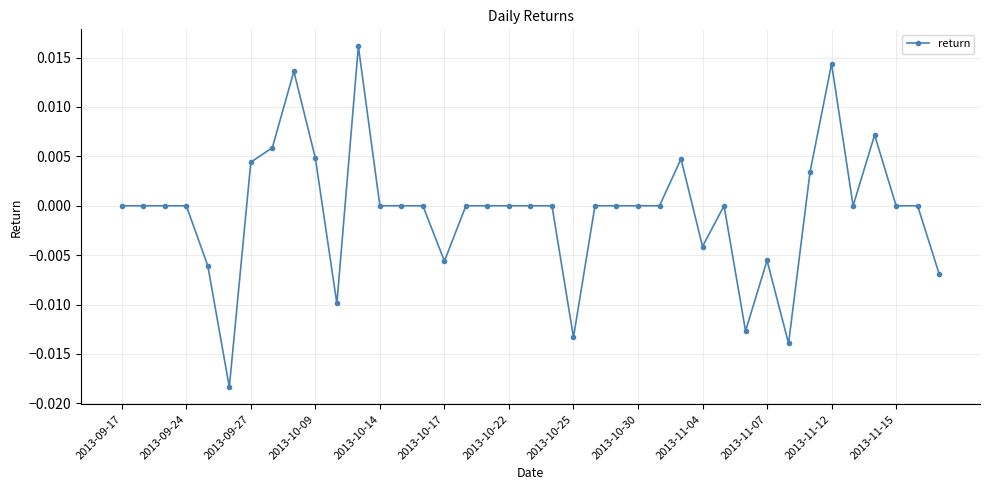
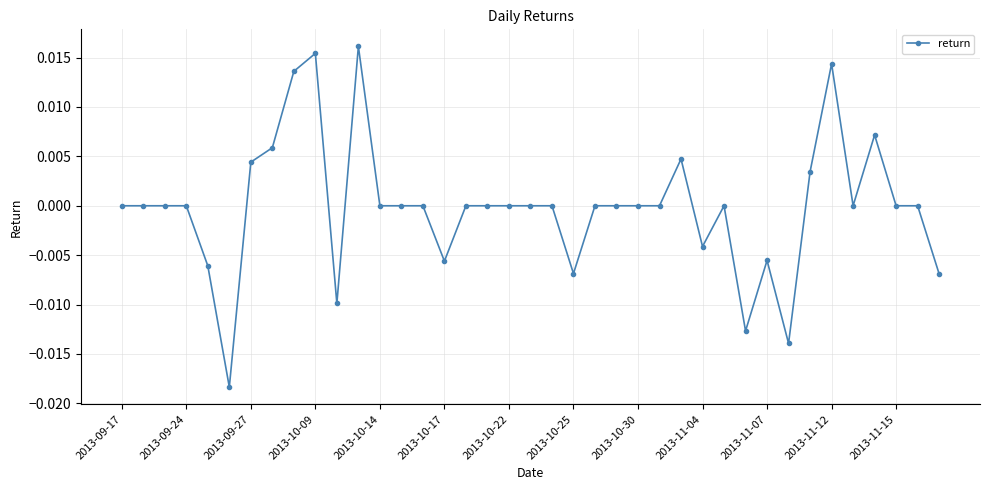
  {
    "2013-09-17": 0.000,
    "2013-09-24": 0.000,
    "2013-09-27": 0.004,
-   "2013-10-09": 0.005,
+   "2013-10-09": 0.015,
    "2013-10-14": 0.000,
    "2013-10-17": -0.006,
    "2013-10-22": 0.000,
-   "2013-10-25": -0.013,
+   "2013-10-25": -0.007,
    "2013-10-30": 0.000,
    "2013-11-04": -0.004,
    "2013-11-07": -0.006,
    "2013-11-12": 0.014,
    "2013-11-15": 0.000
  }
